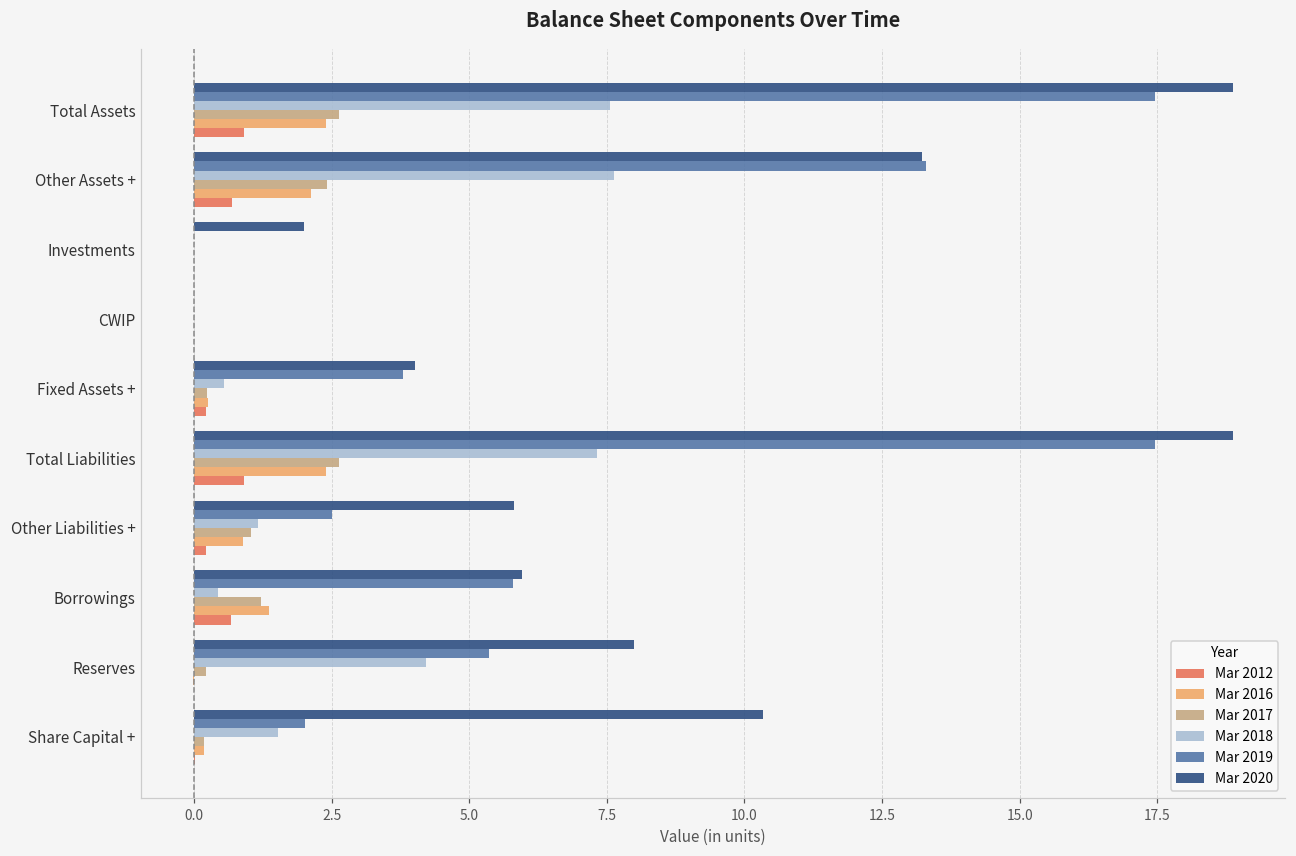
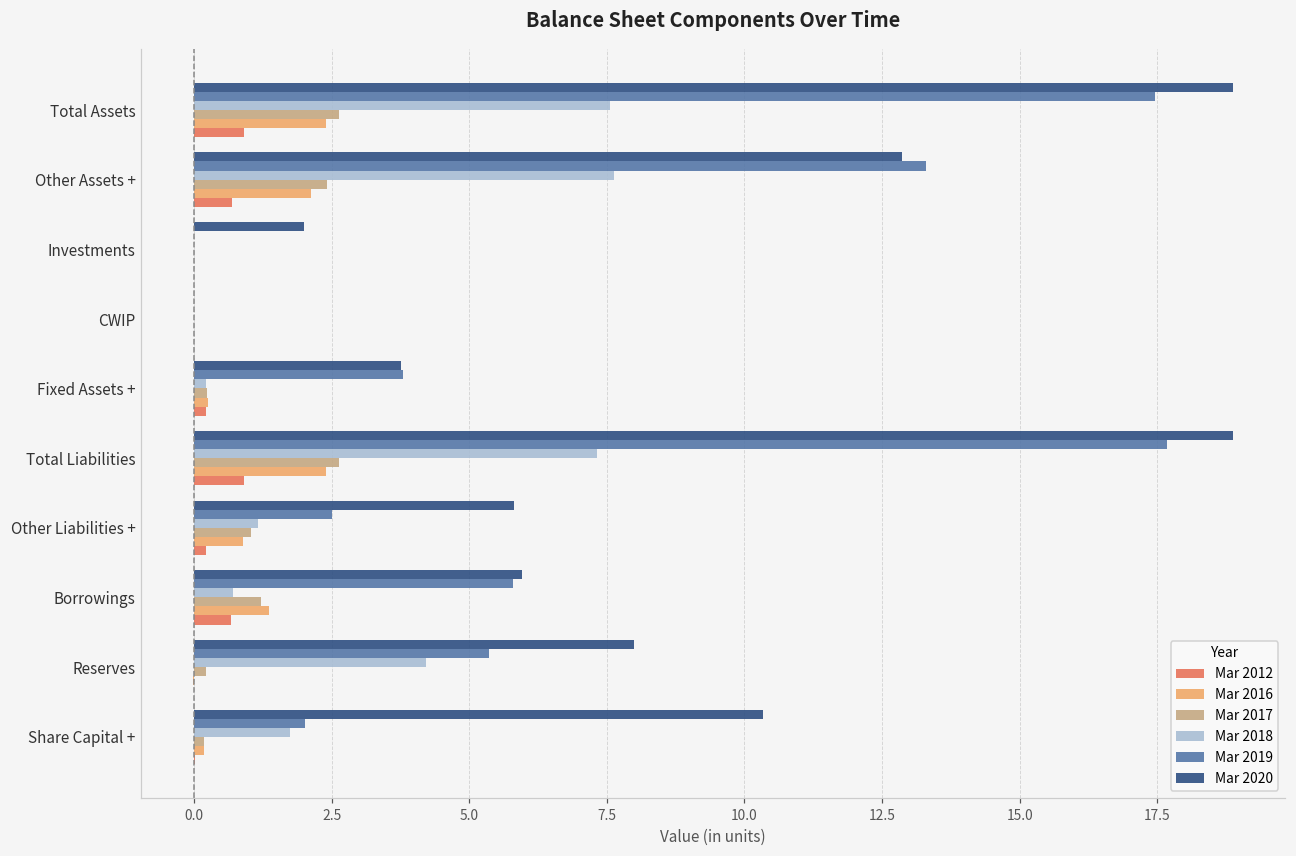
  {
    "Mar 2018": {
      "Total Assets": 7.6,
      "Other Assets +": 7.6,
      "Investments": 0.0,
      "CWIP": 0.0,
-     "Fixed Assets +": 0.6,
+     "Fixed Assets +": 0.2,
      "Total Liabilities": 7.3,
      "Other Liabilities +": 1.2,
-     "Borrowings": 0.4,
+     "Borrowings": 0.7,
      "Reserves": 4.2,
-     "Share Capital +": 1.5
+     "Share Capital +": 1.8
    },
    "Mar 2019": {
      "Total Assets": 17.5,
      "Other Assets +": 13.3,
      "Investments": 0.0,
      "CWIP": 0.0,
      "Fixed Assets +": 3.8,
-     "Total Liabilities": 17.5,
+     "Total Liabilities": 17.7,
      "Other Liabilities +": 2.5,
      "Borrowings": 5.8,
      "Reserves": 5.4,
      "Share Capital +": 2.0
    },
    "Mar 2020": {
      "Total Assets": 18.9,
-     "Other Assets +": 13.2,
+     "Other Assets +": 12.9,
      "Investments": 2.0,
      "CWIP": 0.0,
-     "Fixed Assets +": 4.0,
+     "Fixed Assets +": 3.8,
      "Total Liabilities": 18.9,
      "Other Liabilities +": 5.8,
      "Borrowings": 6.0,
      "Reserves": 8.0,
      "Share Capital +": 10.3
    }
  }
